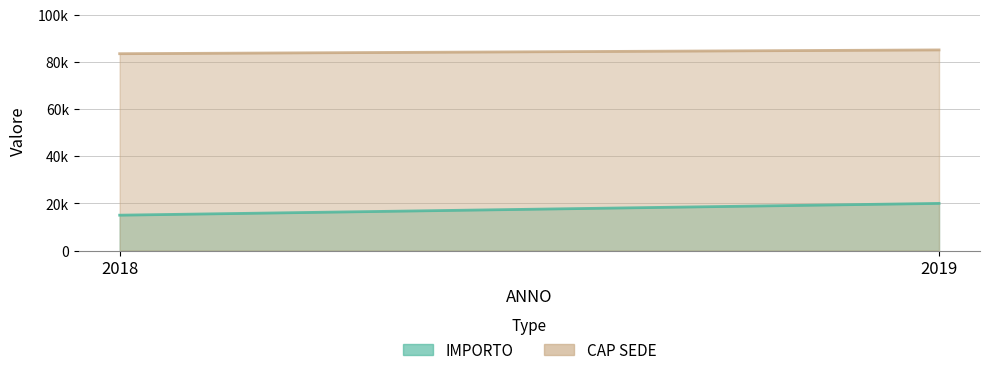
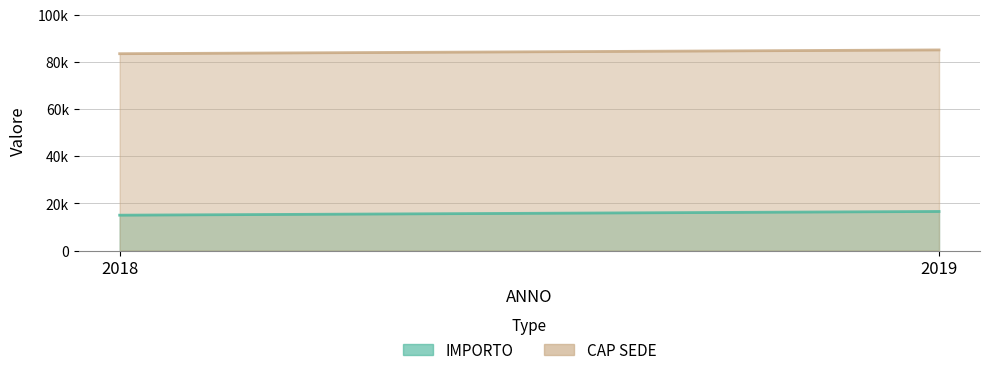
  {
    "IMPORTO": {
      "2018": 15000,
-     "2019": 20000
+     "2019": 17000
    },
    "CAP SEDE": {
      "2018": 83000,
      "2019": 85000
    }
  }
